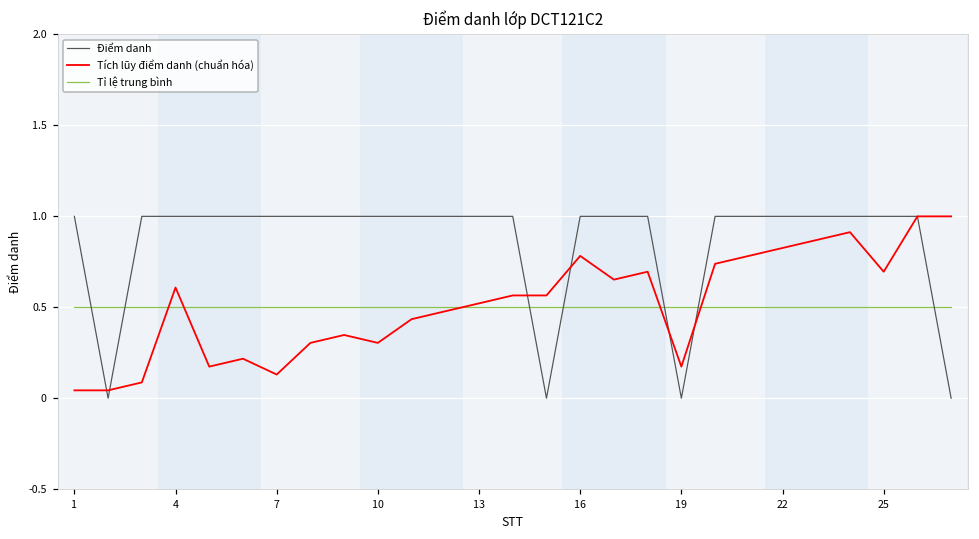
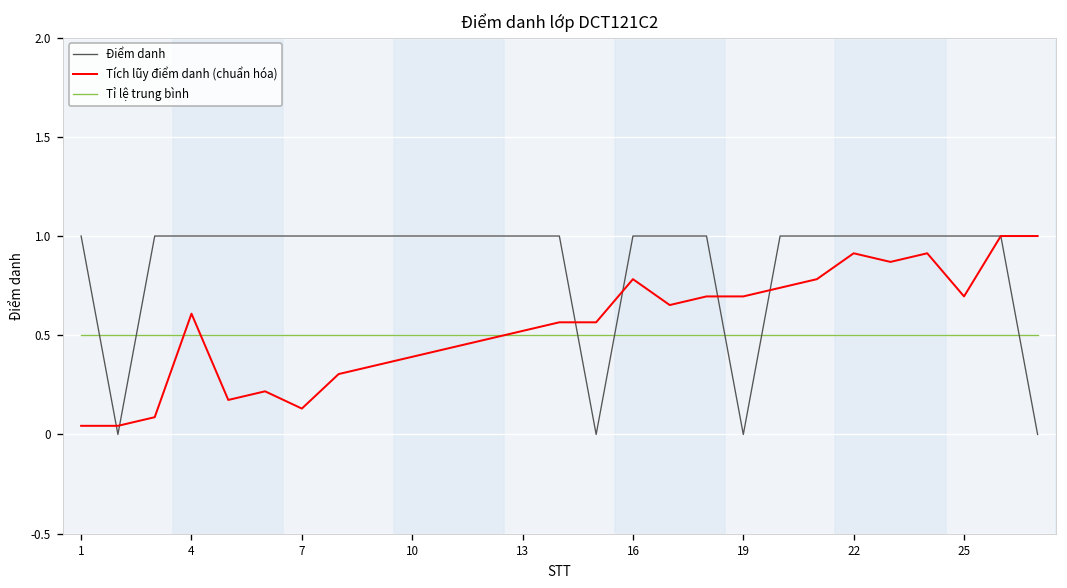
  {
    "Điểm danh": {
      "1": 1.00,
      "4": 1.00,
      "7": 1.00,
      "10": 1.00,
      "13": 1.00,
      "16": 1.00,
      "19": 0.00,
      "22": 1.00,
      "25": 1.00
    },
    "Tích lũy điểm danh (chuẩn hóa)": {
      "1": 0.04,
      "4": 0.61,
      "7": 0.13,
-     "10": 0.30,
+     "10": 0.39,
      "13": 0.52,
      "16": 0.78,
-     "19": 0.17,
-     "22": 0.83,
+     "19": 0.70,
+     "22": 0.91,
      "25": 0.70
    },
    "Tỉ lệ trung bình": {
      "1": 0.50,
      "4": 0.50,
      "7": 0.50,
      "10": 0.50,
      "13": 0.50,
      "16": 0.50,
      "19": 0.50,
      "22": 0.50,
      "25": 0.50
    }
  }
